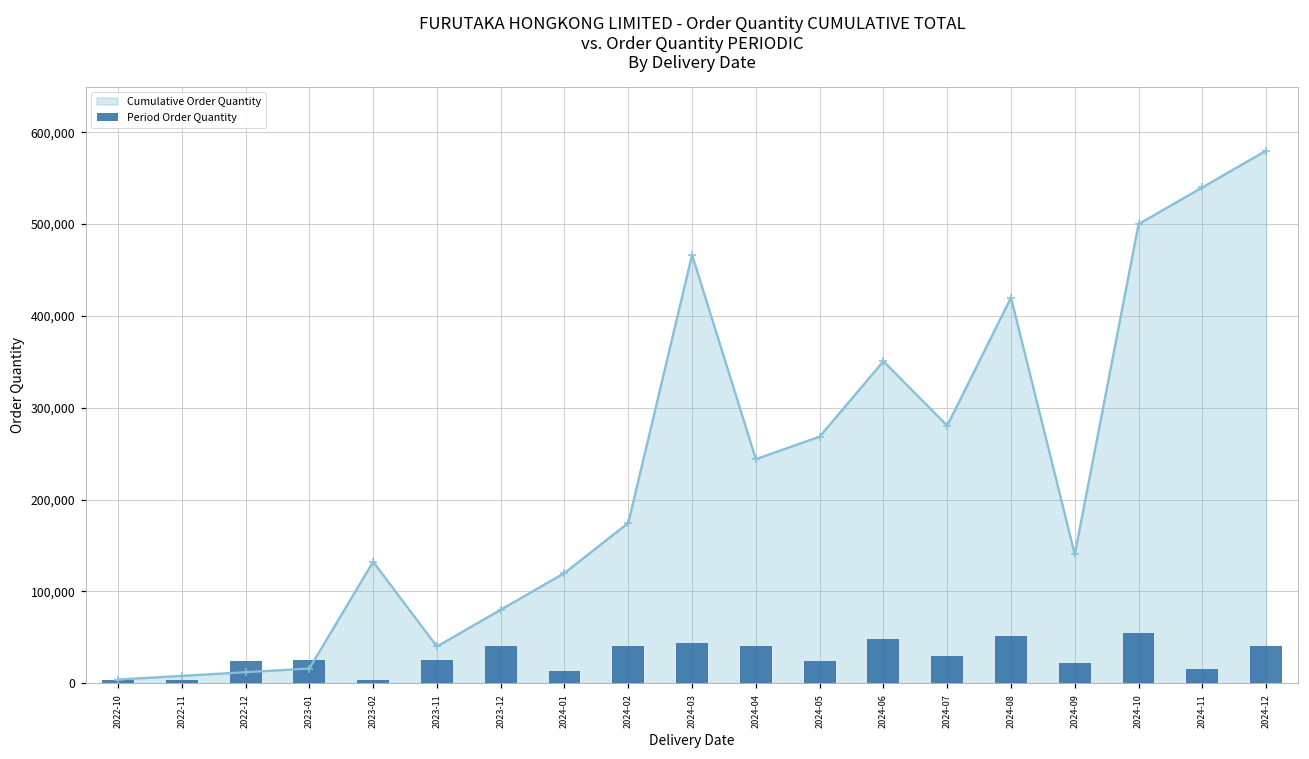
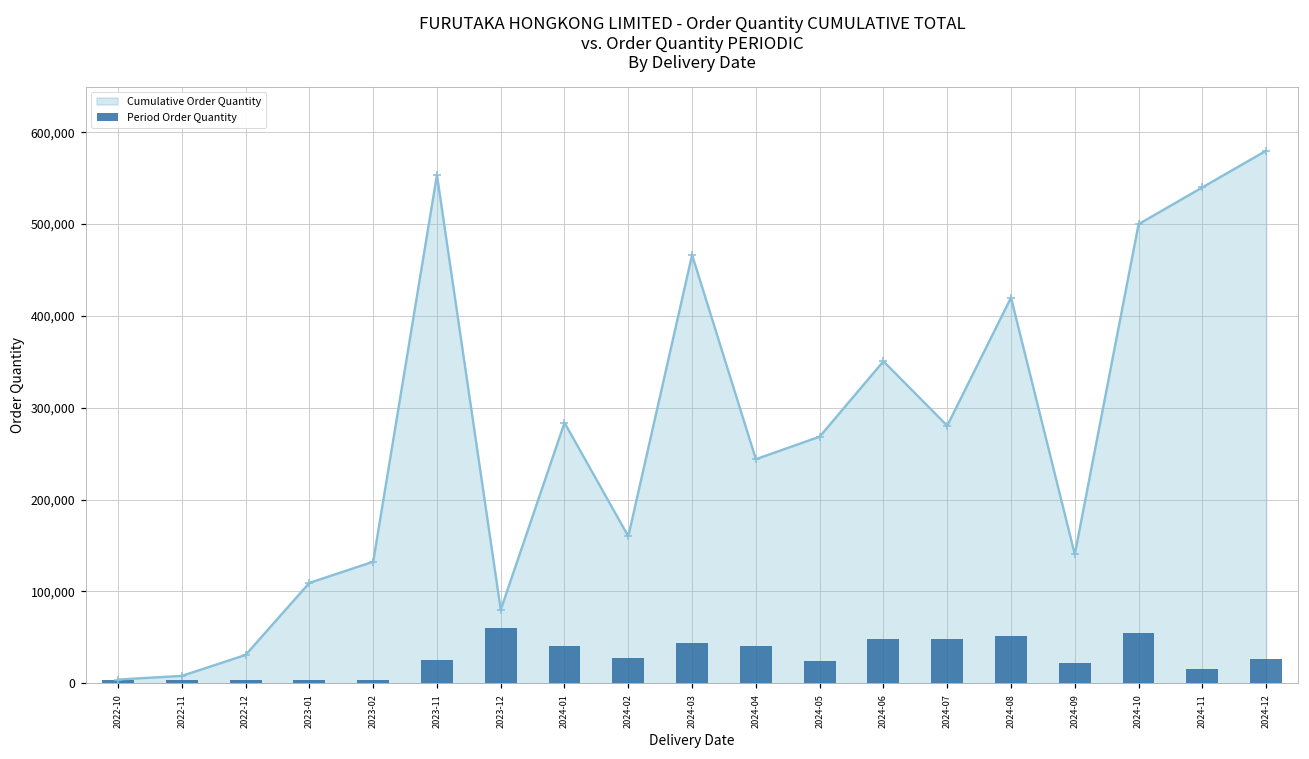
  {
    "Cumulative Order Quantity": {
      "2022-10": "0",
      "2022-11": "10,000",
-     "2022-12": "10,000",
-     "2023-01": "20,000",
+     "2022-12": "30,000",
+     "2023-01": "110,000",
      "2023-02": "130,000",
-     "2023-11": "40,000",
+     "2023-11": "550,000",
      "2023-12": "80,000",
-     "2024-01": "120,000",
-     "2024-02": "170,000",
+     "2024-01": "280,000",
+     "2024-02": "160,000",
      "2024-03": "470,000",
      "2024-04": "240,000",
      "2024-05": "270,000",
      "2024-06": "350,000",
      "2024-07": "280,000",
      "2024-08": "420,000",
      "2024-09": "140,000",
      "2024-10": "500,000",
      "2024-11": "540,000",
      "2024-12": "580,000"
    },
    "Period Order Quantity": {
      "2022-10": "0",
      "2022-11": "0",
-     "2022-12": "20,000",
-     "2023-01": "30,000",
+     "2022-12": "0",
+     "2023-01": "0",
      "2023-02": "0",
      "2023-11": "30,000",
-     "2023-12": "40,000",
-     "2024-01": "10,000",
-     "2024-02": "40,000",
+     "2023-12": "60,000",
+     "2024-01": "40,000",
+     "2024-02": "30,000",
      "2024-03": "40,000",
      "2024-04": "40,000",
      "2024-05": "20,000",
      "2024-06": "50,000",
-     "2024-07": "30,000",
+     "2024-07": "50,000",
      "2024-08": "50,000",
      "2024-09": "20,000",
      "2024-10": "50,000",
      "2024-11": "20,000",
-     "2024-12": "40,000"
+     "2024-12": "30,000"
    }
  }
